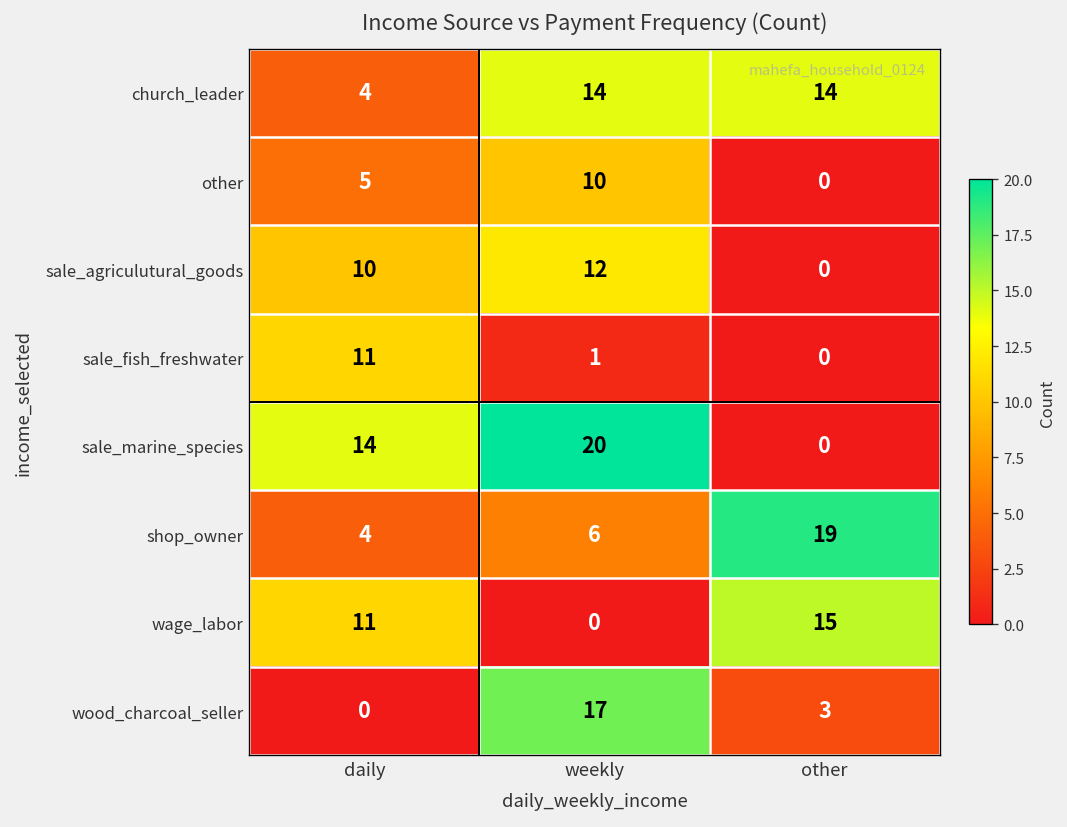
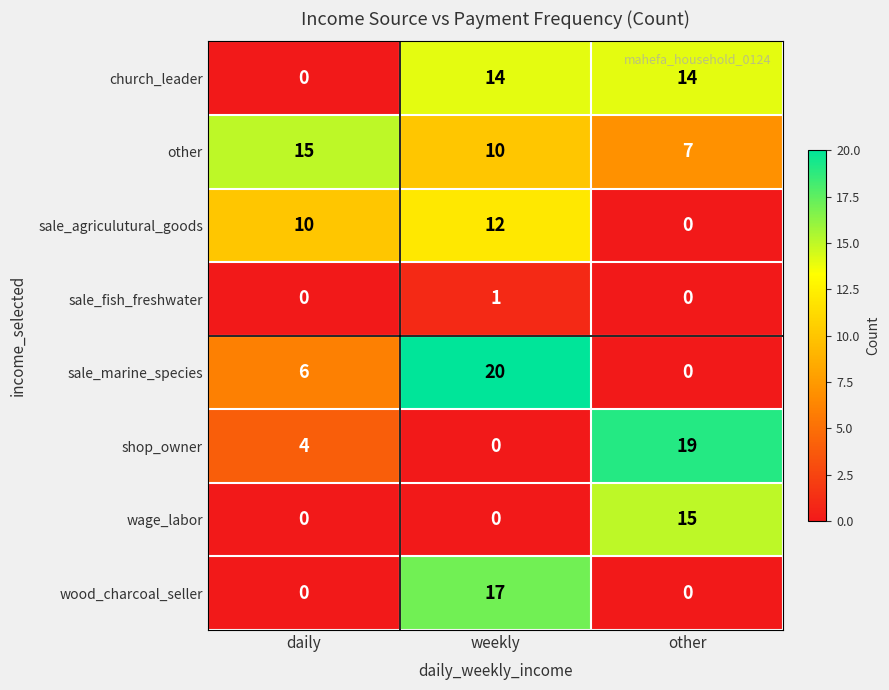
  {
    "church_leader": {
-     "daily": 4,
+     "daily": 0,
      "weekly": 14
    },
    "other": {
-     "daily": 5,
+     "daily": 15,
      "weekly": 10,
-     "other": 0
+     "other": 7
    },
    "sale_agriculutural_goods": {
      "daily": 10,
      "weekly": 12,
      "other": 0
    },
    "sale_fish_freshwater": {
-     "daily": 11,
+     "daily": 0,
      "weekly": 1,
      "other": 0
    },
    "sale_marine_species": {
-     "daily": 14,
+     "daily": 6,
      "weekly": 20,
      "other": 0
    },
    "shop_owner": {
      "daily": 4,
-     "weekly": 6,
+     "weekly": 0,
      "other": 19
    },
    "wage_labor": {
-     "daily": 11,
+     "daily": 0,
      "weekly": 0,
      "other": 15
    },
    "wood_charcoal_seller": {
      "daily": 0,
      "weekly": 17,
-     "other": 3
+     "other": 0
    }
  }
